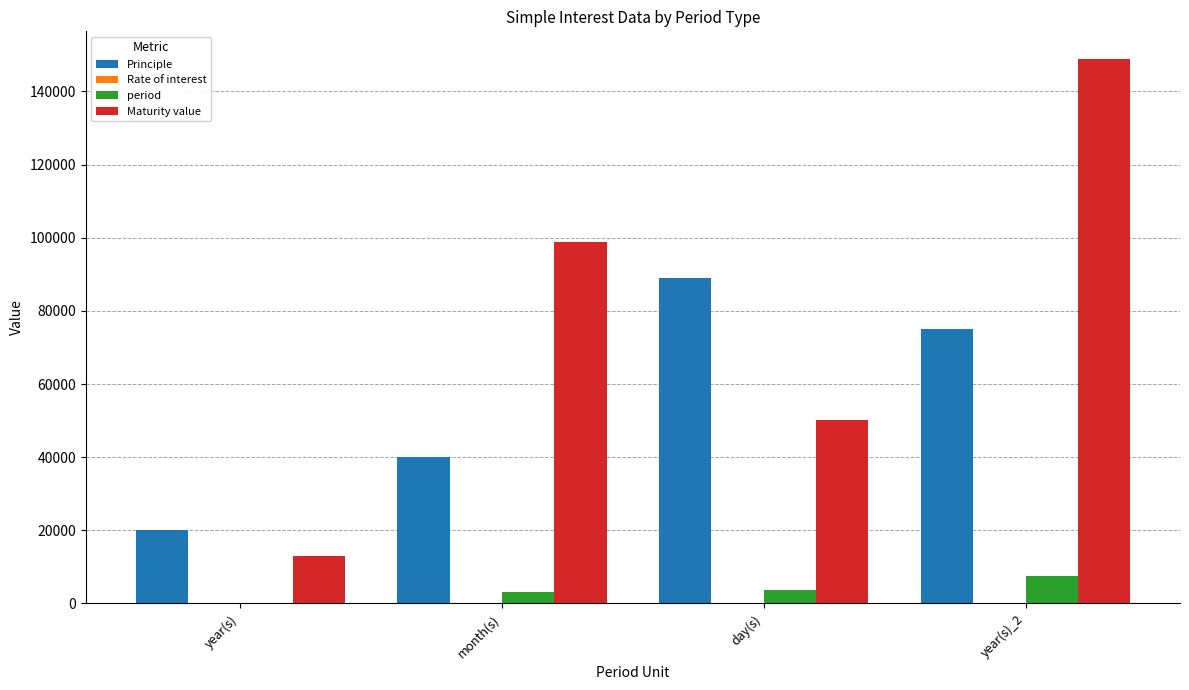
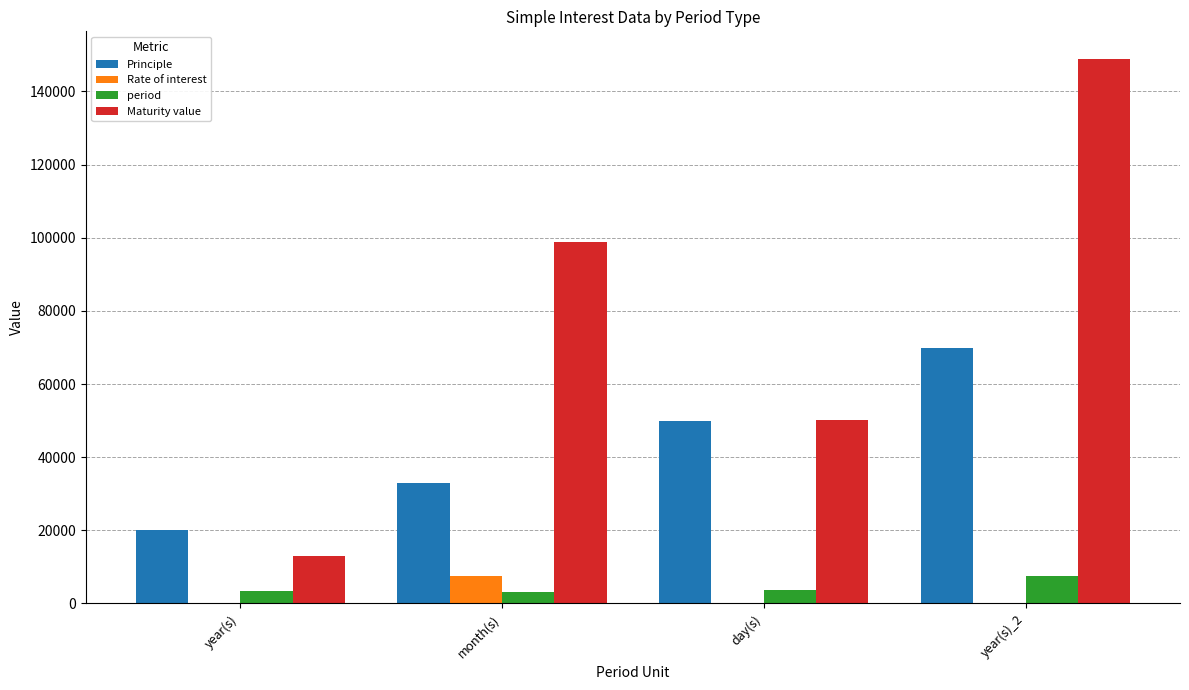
  {
    "Principle": {
      "year(s)": 20000,
-     "month(s)": 40000,
-     "day(s)": 89000,
-     "year(s)_2": 75000
+     "month(s)": 33000,
+     "day(s)": 50000,
+     "year(s)_2": 70000
    },
    "Rate of interest": {
-     "month(s)": 0
+     "month(s)": 8000
    },
    "period": {
-     "year(s)": 0,
+     "year(s)": 3000,
      "month(s)": 3000,
      "day(s)": 4000,
      "year(s)_2": 8000
    },
    "Maturity value": {
      "year(s)": 13000,
      "month(s)": 99000,
      "day(s)": 50000,
      "year(s)_2": 149000
    }
  }
